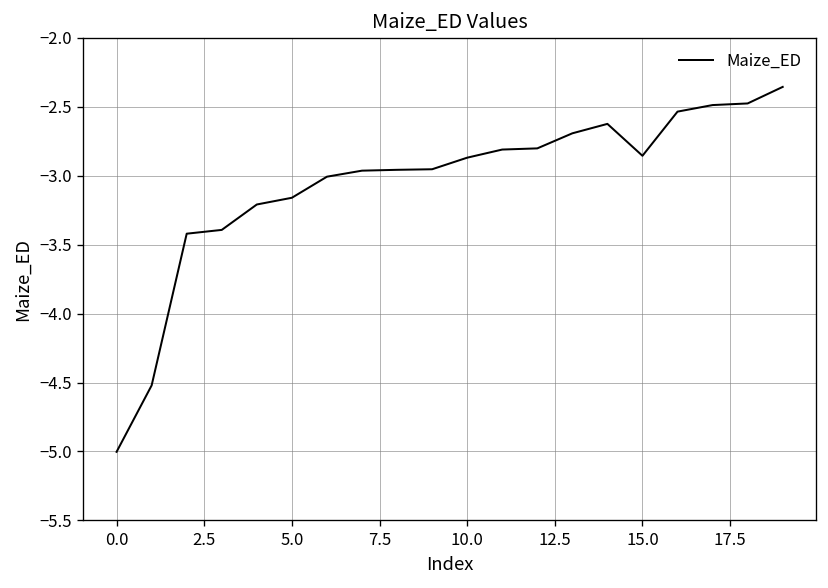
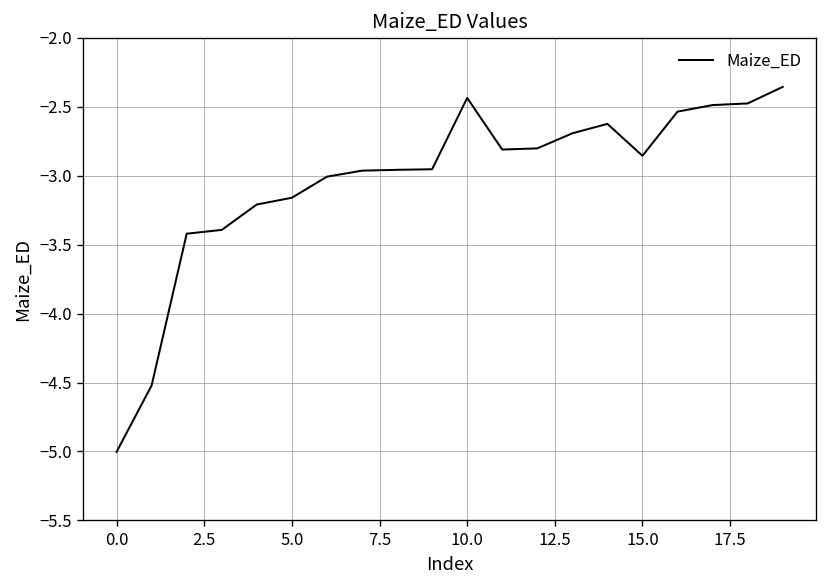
  {
    "0.0": -5.00,
    "5.0": -3.16,
-   "10.0": -2.87,
+   "10.0": -2.44,
    "15.0": -2.86
  }
